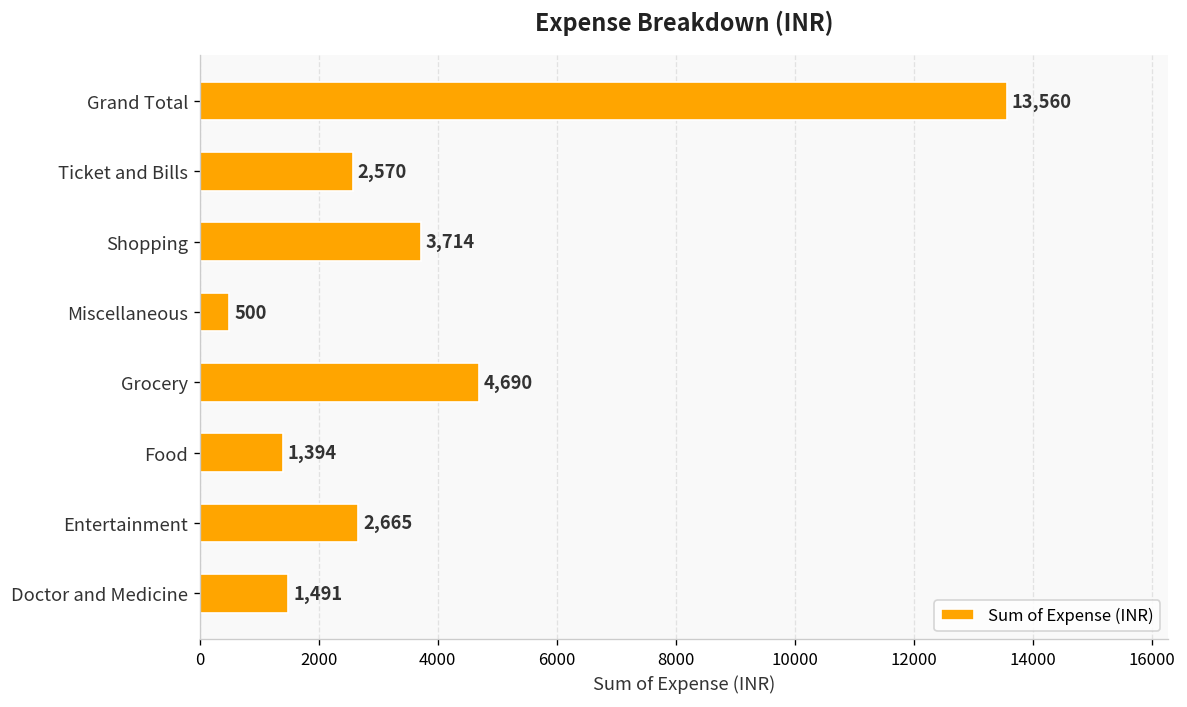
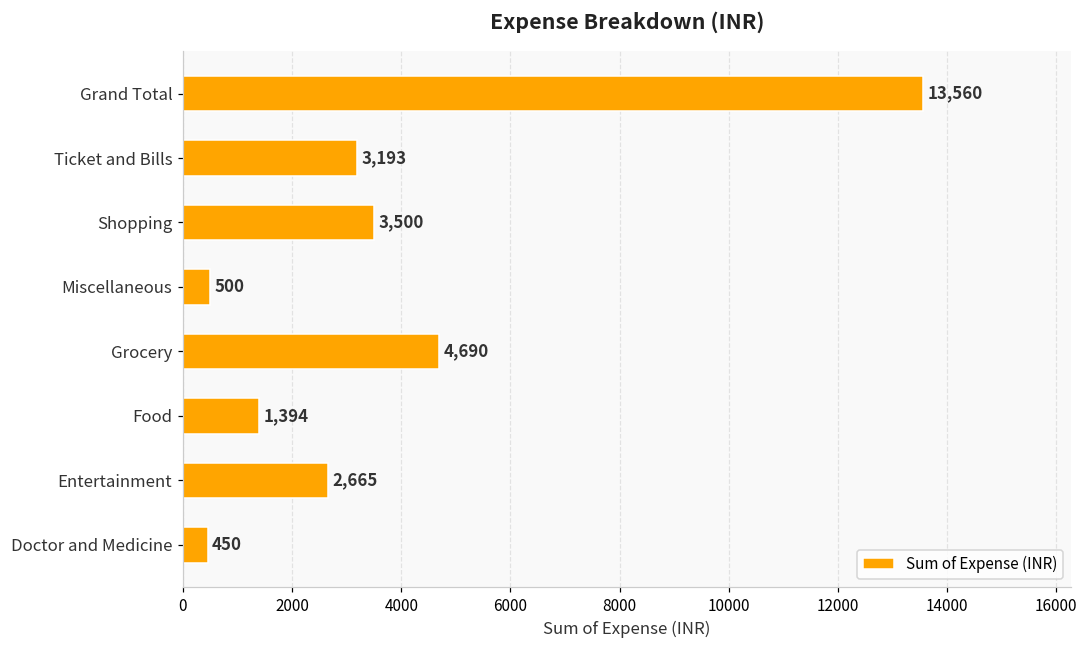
  {
    "Grand Total": "13,560",
-   "Ticket and Bills": "2,570",
-   "Shopping": "3,714",
+   "Ticket and Bills": "3,193",
+   "Shopping": "3,500",
    "Miscellaneous": "500",
    "Grocery": "4,690",
    "Food": "1,394",
    "Entertainment": "2,665",
-   "Doctor and Medicine": "1,491"
+   "Doctor and Medicine": "450"
  }
